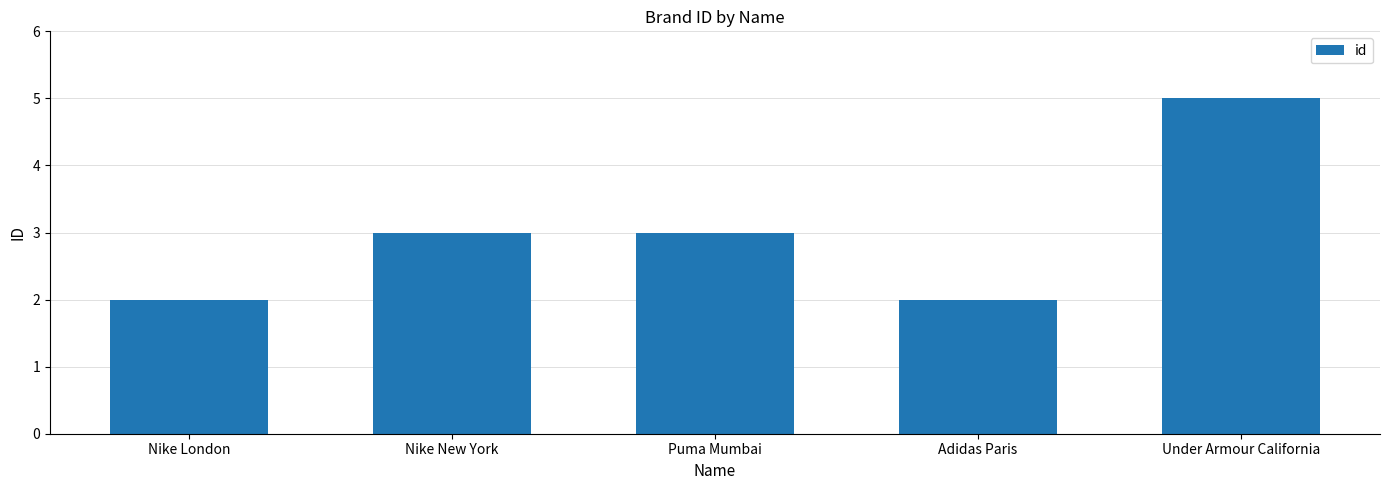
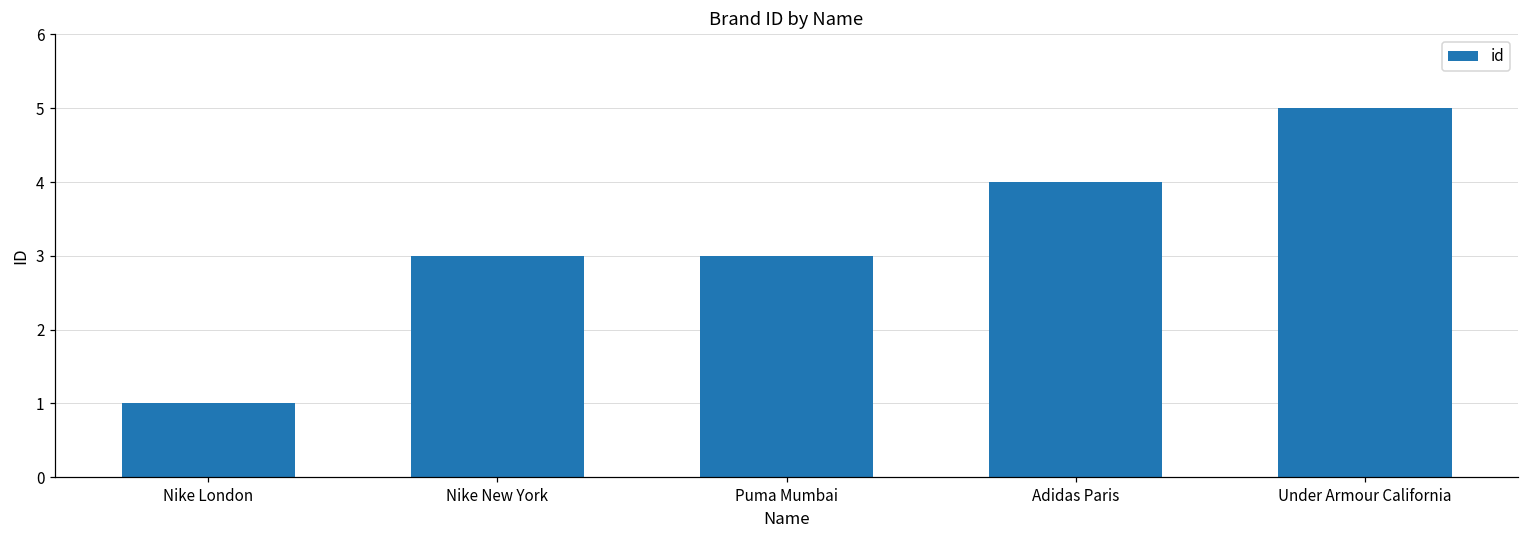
  {
-   "Nike London": 2,
+   "Nike London": 1,
    "Nike New York": 3,
    "Puma Mumbai": 3,
-   "Adidas Paris": 2,
+   "Adidas Paris": 4,
    "Under Armour California": 5
  }
